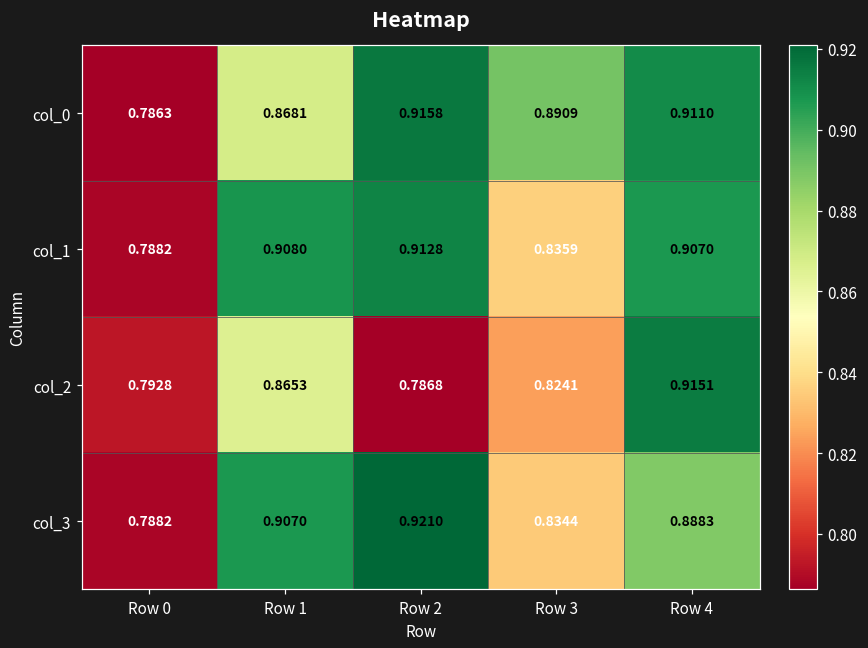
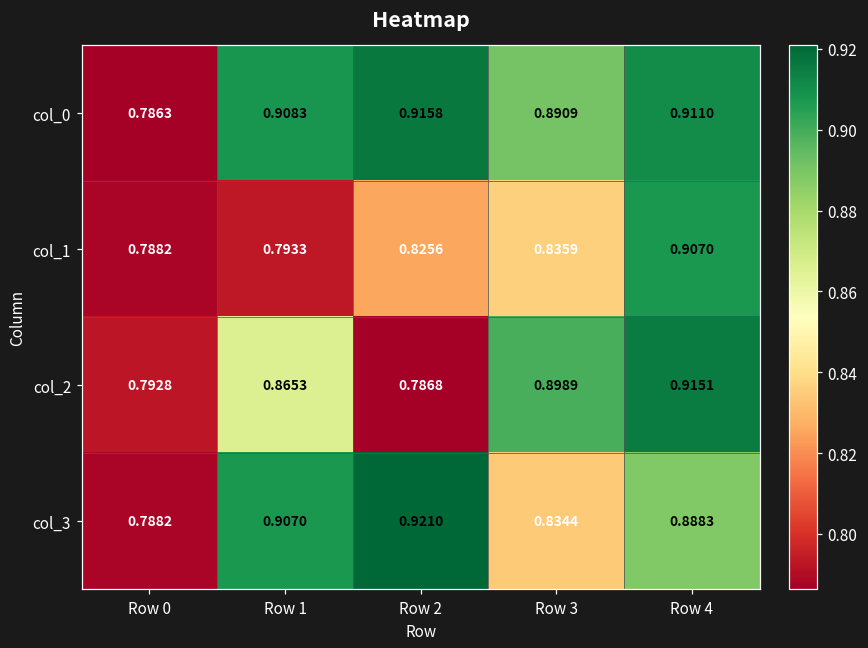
  {
    "col_0": {
      "Row 0": 0.7863,
-     "Row 1": 0.8681,
+     "Row 1": 0.9083,
      "Row 2": 0.9158,
      "Row 3": 0.8909,
      "Row 4": 0.9110
    },
    "col_1": {
      "Row 0": 0.7882,
-     "Row 1": 0.9080,
-     "Row 2": 0.9128,
+     "Row 1": 0.7933,
+     "Row 2": 0.8256,
      "Row 3": 0.8359,
      "Row 4": 0.9070
    },
    "col_2": {
      "Row 0": 0.7928,
      "Row 1": 0.8653,
      "Row 2": 0.7868,
-     "Row 3": 0.8241,
+     "Row 3": 0.8989,
      "Row 4": 0.9151
    },
    "col_3": {
      "Row 0": 0.7882,
      "Row 1": 0.9070,
      "Row 2": 0.9210,
      "Row 3": 0.8344,
      "Row 4": 0.8883
    }
  }
